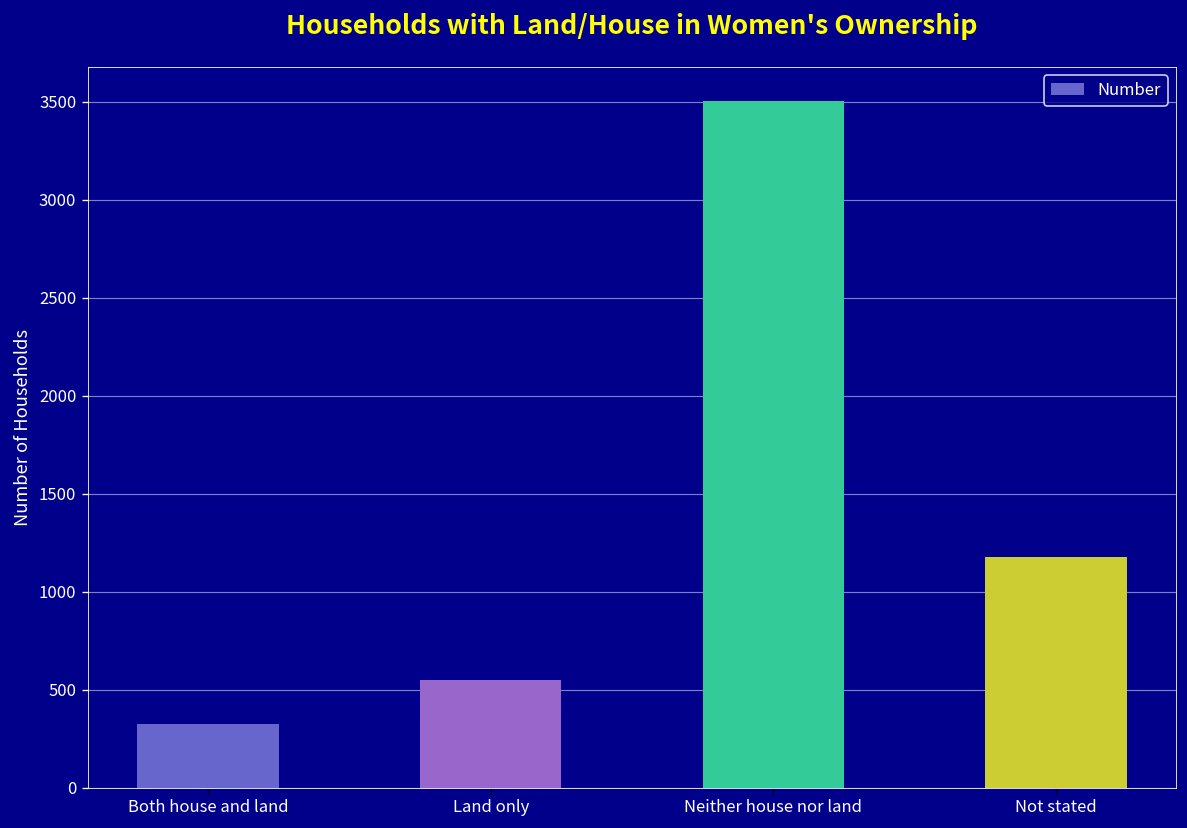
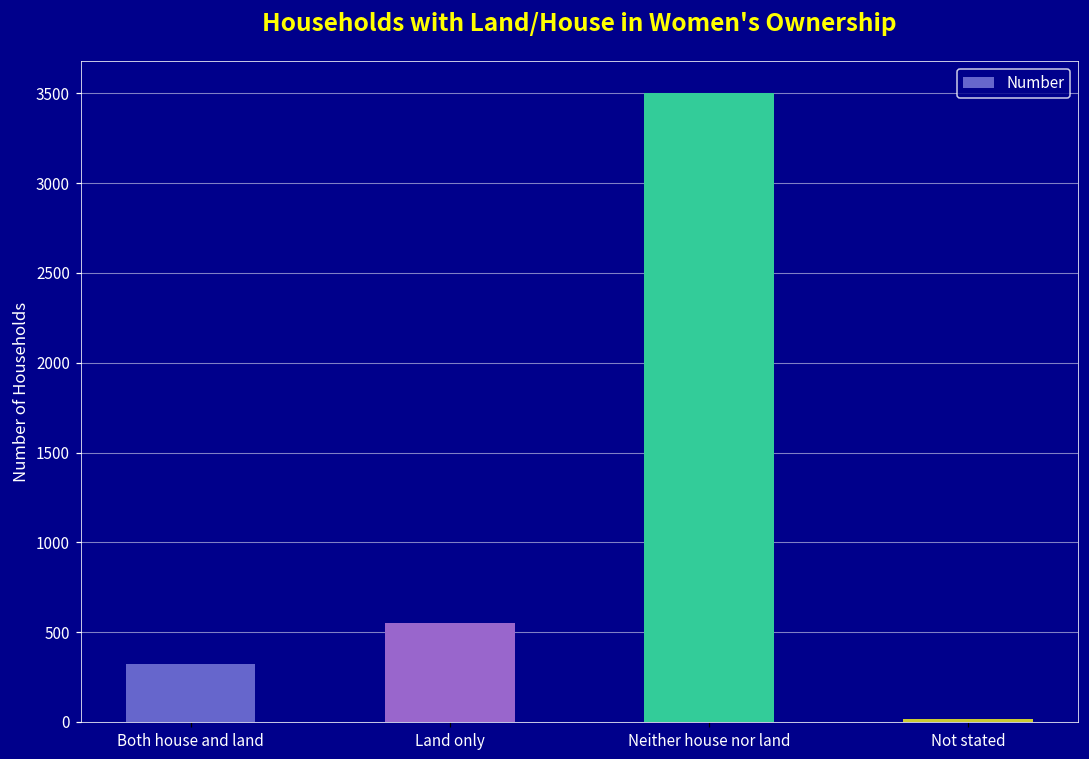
  {
    "Both house and land": 320,
    "Land only": 550,
    "Neither house nor land": 3500,
-   "Not stated": 1180
+   "Not stated": 20
  }
